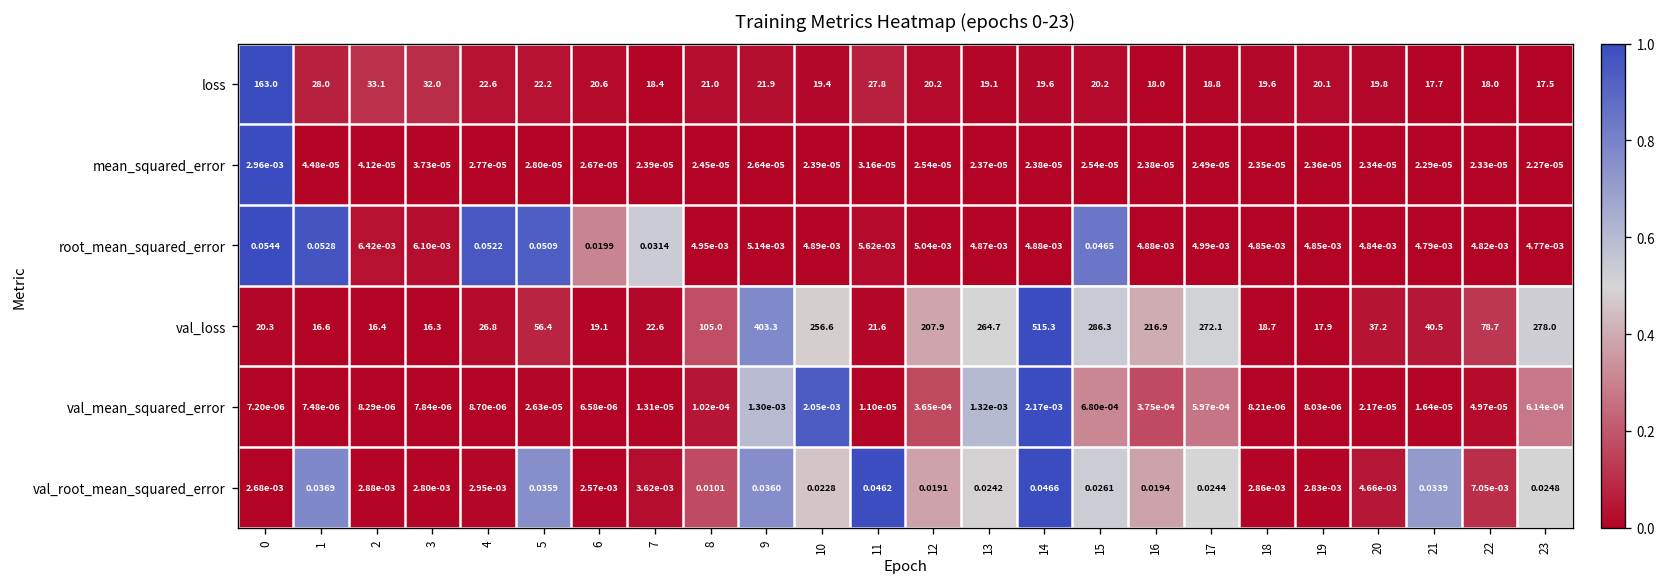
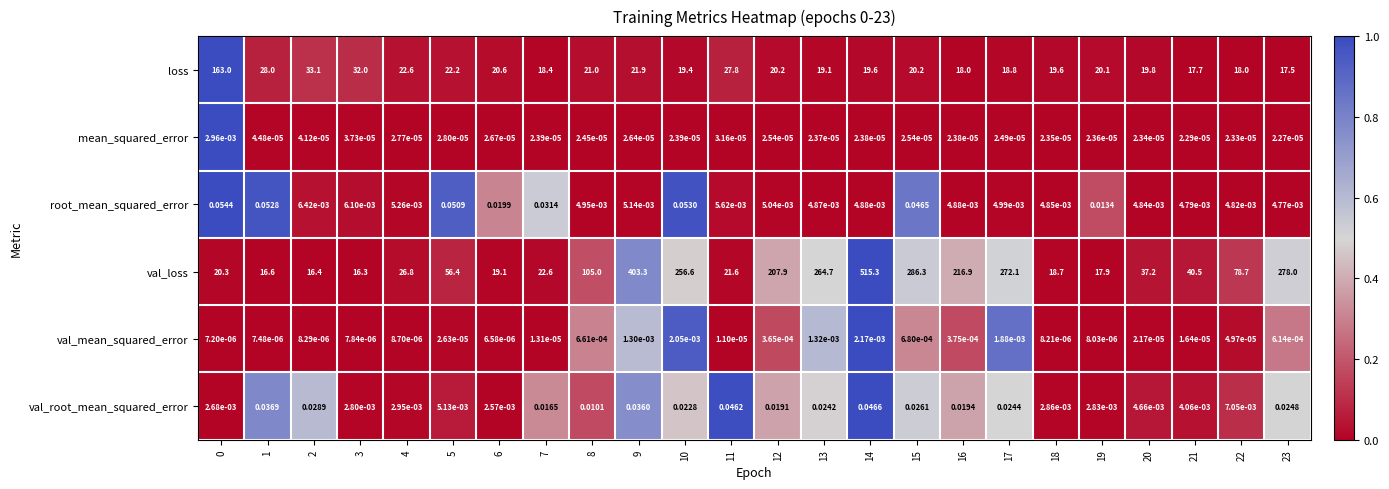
  {
    "loss": {
      "0": "163.0",
      "1": "28.0",
      "2": "33.1",
      "3": "32.0",
      "4": "22.6",
      "5": "22.2",
      "6": "20.6",
      "7": "18.4",
      "8": "21.0",
      "9": "21.9",
      "10": "19.4",
      "11": "27.8",
      "12": "20.2",
      "13": "19.1",
      "14": "19.6",
      "15": "20.2",
      "16": "18.0",
      "17": "18.8",
      "18": "19.6",
      "19": "20.1",
      "20": "19.8",
      "21": "17.7",
      "22": "18.0",
      "23": "17.5"
    },
    "mean_squared_error": {
      "0": "2.96e-03",
      "1": "4.48e-05",
      "2": "4.12e-05",
      "3": "3.73e-05",
      "4": "2.77e-05",
      "5": "2.80e-05",
      "6": "2.67e-05",
      "7": "2.39e-05",
      "8": "2.45e-05",
      "9": "2.64e-05",
      "10": "2.39e-05",
      "11": "3.16e-05",
      "12": "2.54e-05",
      "13": "2.37e-05",
      "14": "2.38e-05",
      "15": "2.54e-05",
      "16": "2.38e-05",
      "17": "2.49e-05",
      "18": "2.35e-05",
      "19": "2.36e-05",
      "20": "2.34e-05",
      "21": "2.29e-05",
      "22": "2.33e-05",
      "23": "2.27e-05"
    },
    "root_mean_squared_error": {
      "0": "0.0544",
      "1": "0.0528",
      "2": "6.42e-03",
      "3": "6.10e-03",
-     "4": "0.0522",
+     "4": "5.26e-03",
      "5": "0.0509",
      "6": "0.0199",
      "7": "0.0314",
      "8": "4.95e-03",
      "9": "5.14e-03",
-     "10": "4.89e-03",
+     "10": "0.0530",
      "11": "5.62e-03",
      "12": "5.04e-03",
      "13": "4.87e-03",
      "14": "4.88e-03",
      "15": "0.0465",
      "16": "4.88e-03",
      "17": "4.99e-03",
      "18": "4.85e-03",
-     "19": "4.85e-03",
+     "19": "0.0134",
      "20": "4.84e-03",
      "21": "4.79e-03",
      "22": "4.82e-03",
      "23": "4.77e-03"
    },
    "val_loss": {
      "0": "20.3",
      "1": "16.6",
      "2": "16.4",
      "3": "16.3",
      "4": "26.8",
      "5": "56.4",
      "6": "19.1",
      "7": "22.6",
      "8": "105.0",
      "9": "403.3",
      "10": "256.6",
      "11": "21.6",
      "12": "207.9",
      "13": "264.7",
      "14": "515.3",
      "15": "286.3",
      "16": "216.9",
      "17": "272.1",
      "18": "18.7",
      "19": "17.9",
      "20": "37.2",
      "21": "40.5",
      "22": "78.7",
      "23": "278.0"
    },
    "val_mean_squared_error": {
      "0": "7.20e-06",
      "1": "7.48e-06",
      "2": "8.29e-06",
      "3": "7.84e-06",
      "4": "8.70e-06",
      "5": "2.63e-05",
      "6": "6.58e-06",
      "7": "1.31e-05",
-     "8": "1.02e-04",
+     "8": "6.61e-04",
      "9": "1.30e-03",
      "10": "2.05e-03",
      "11": "1.10e-05",
      "12": "3.65e-04",
      "13": "1.32e-03",
      "14": "2.17e-03",
      "15": "6.80e-04",
      "16": "3.75e-04",
-     "17": "5.97e-04",
+     "17": "1.88e-03",
      "18": "8.21e-06",
      "19": "8.03e-06",
      "20": "2.17e-05",
      "21": "1.64e-05",
      "22": "4.97e-05",
      "23": "6.14e-04"
    },
    "val_root_mean_squared_error": {
      "0": "2.68e-03",
      "1": "0.0369",
-     "2": "2.88e-03",
+     "2": "0.0289",
      "3": "2.80e-03",
      "4": "2.95e-03",
-     "5": "0.0359",
+     "5": "5.13e-03",
      "6": "2.57e-03",
-     "7": "3.62e-03",
+     "7": "0.0165",
      "8": "0.0101",
      "9": "0.0360",
      "10": "0.0228",
      "11": "0.0462",
      "12": "0.0191",
      "13": "0.0242",
      "14": "0.0466",
      "15": "0.0261",
      "16": "0.0194",
      "17": "0.0244",
      "18": "2.86e-03",
      "19": "2.83e-03",
      "20": "4.66e-03",
-     "21": "0.0339",
+     "21": "4.06e-03",
      "22": "7.05e-03",
      "23": "0.0248"
    }
  }
